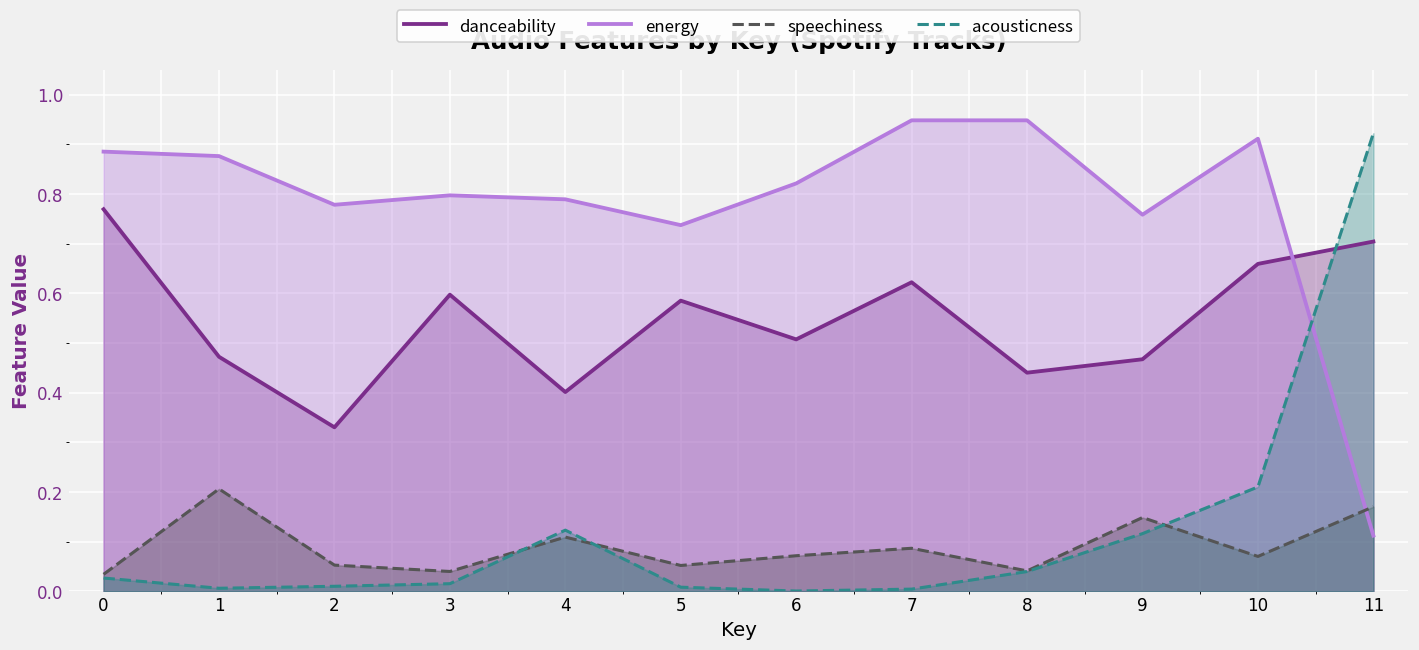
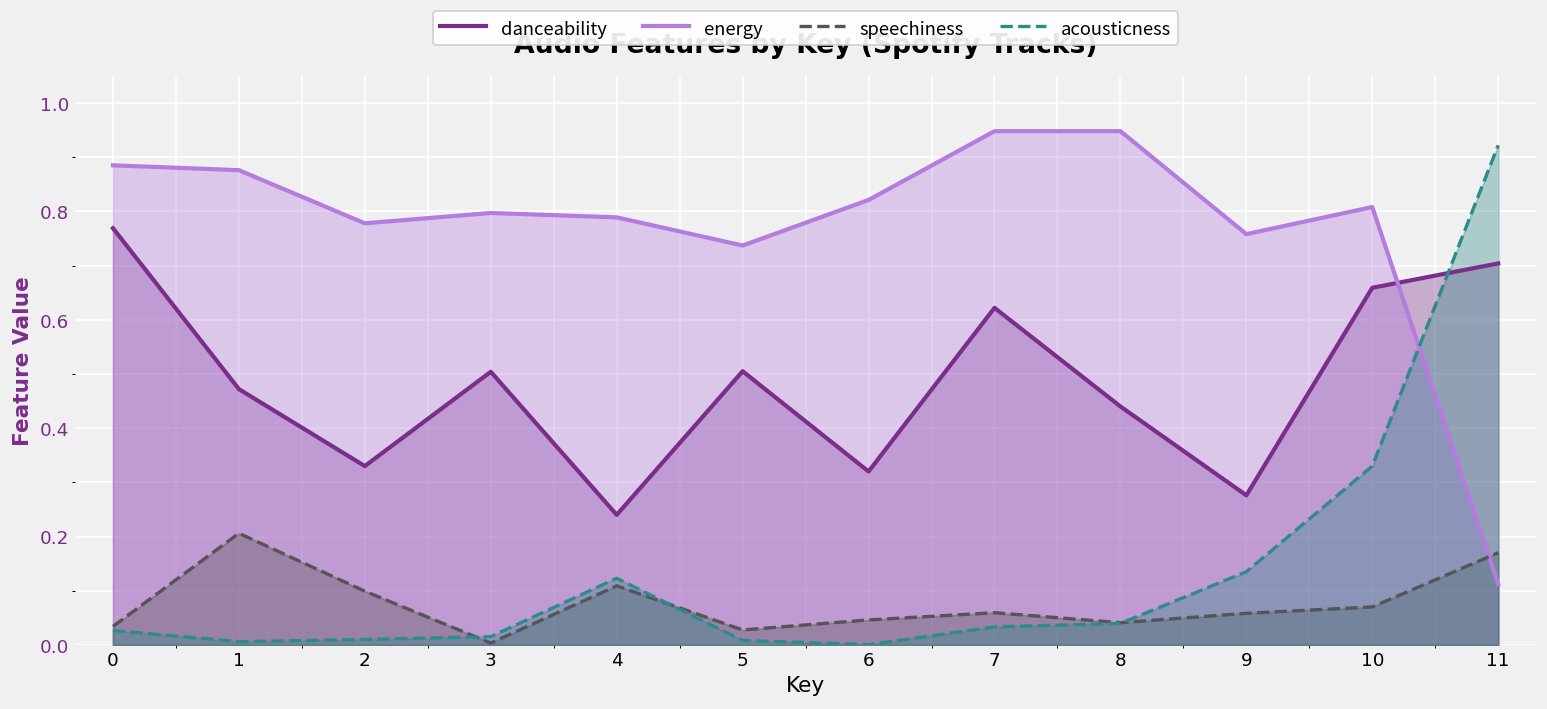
  {
    "danceability": {
      "0": 0.77,
      "1": 0.47,
      "2": 0.33,
-     "3": 0.60,
-     "4": 0.40,
-     "5": 0.59,
-     "6": 0.51,
+     "3": 0.50,
+     "4": 0.24,
+     "5": 0.51,
+     "6": 0.32,
      "7": 0.62,
      "8": 0.44,
-     "9": 0.47,
+     "9": 0.28,
      "10": 0.66,
      "11": 0.70
    },
    "energy": {
      "0": 0.89,
      "1": 0.88,
      "2": 0.78,
      "3": 0.80,
      "4": 0.79,
      "5": 0.74,
      "6": 0.82,
      "7": 0.95,
      "8": 0.95,
      "9": 0.76,
-     "10": 0.91,
+     "10": 0.81,
      "11": 0.11
    },
    "speechiness": {
      "0": 0.03,
      "1": 0.21,
-     "2": 0.05,
-     "3": 0.04,
+     "2": 0.10,
+     "3": 0.00,
      "4": 0.11,
-     "5": 0.05,
-     "6": 0.07,
-     "7": 0.09,
-     "9": 0.15,
+     "5": 0.03,
+     "6": 0.05,
+     "7": 0.06,
+     "9": 0.06,
      "10": 0.07,
      "11": 0.17
    },
    "acousticness": {
      "0": 0.03,
      "1": 0.01,
      "2": 0.01,
      "3": 0.02,
      "4": 0.12,
      "5": 0.01,
      "6": 0.00,
-     "7": 0.00,
-     "9": 0.12,
-     "10": 0.21,
+     "7": 0.03,
+     "9": 0.14,
+     "10": 0.33,
      "11": 0.92
    }
  }
